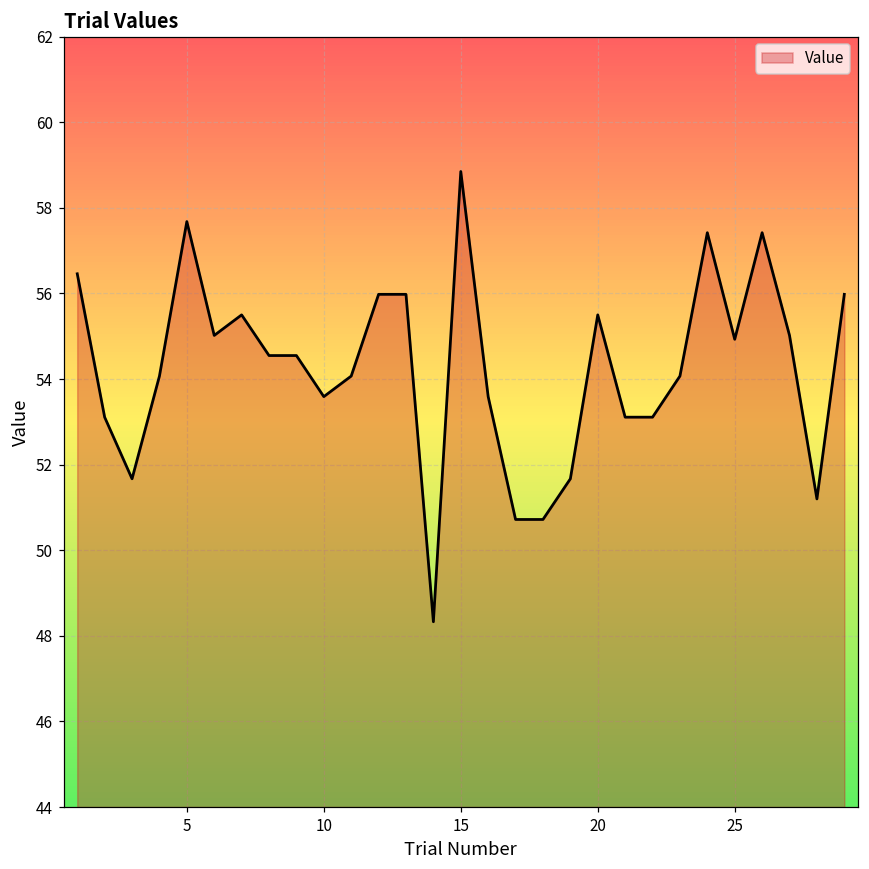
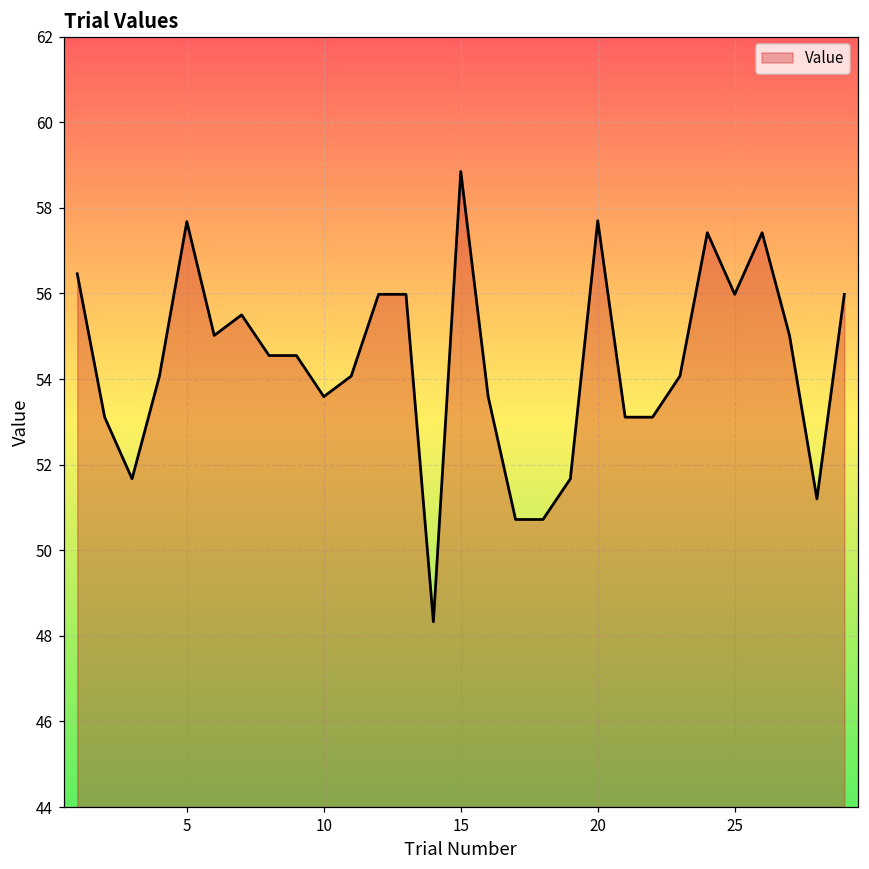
  {
    "5": 57.7,
    "10": 53.6,
    "15": 58.9,
-   "20": 55.5,
-   "25": 54.9
+   "20": 57.7,
+   "25": 56.0
  }
